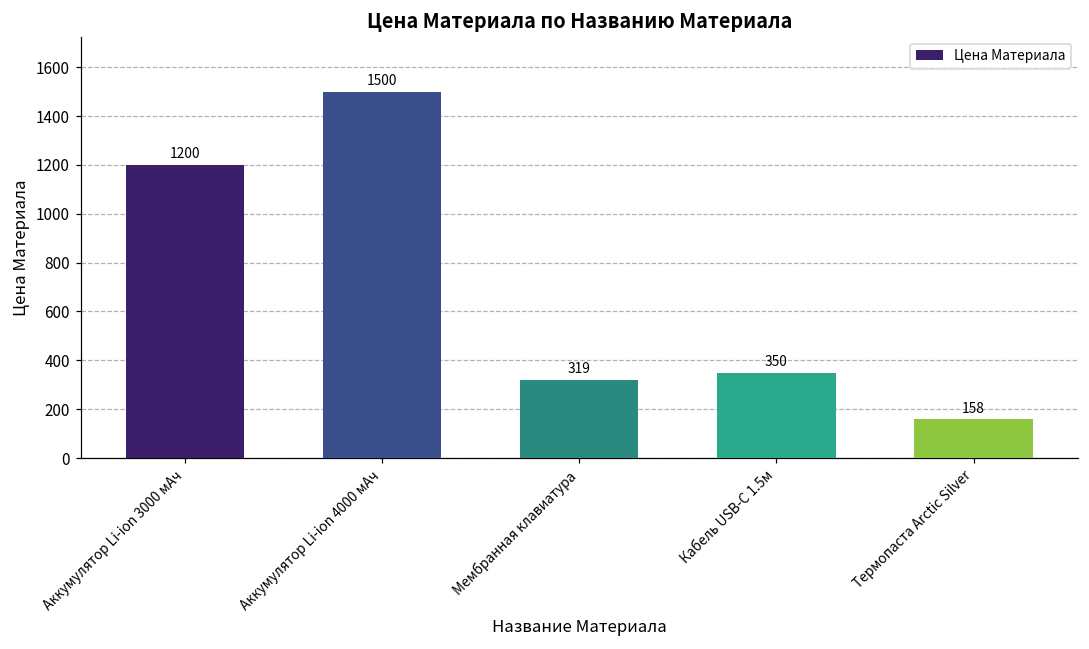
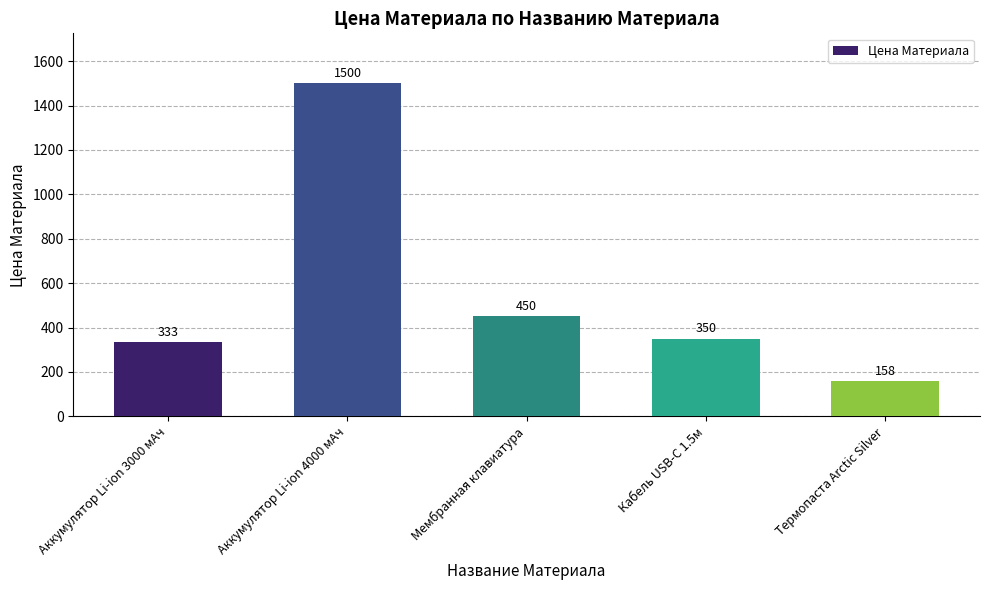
  {
-   "Аккумулятор Li-ion 3000 мАч": 1200,
+   "Аккумулятор Li-ion 3000 мАч": 333,
    "Аккумулятор Li-ion 4000 мАч": 1500,
-   "Мембранная клавиатура": 319,
+   "Мембранная клавиатура": 450,
    "Кабель USB-C 1.5м": 350,
    "Термопаста Arctic Silver": 158
  }
